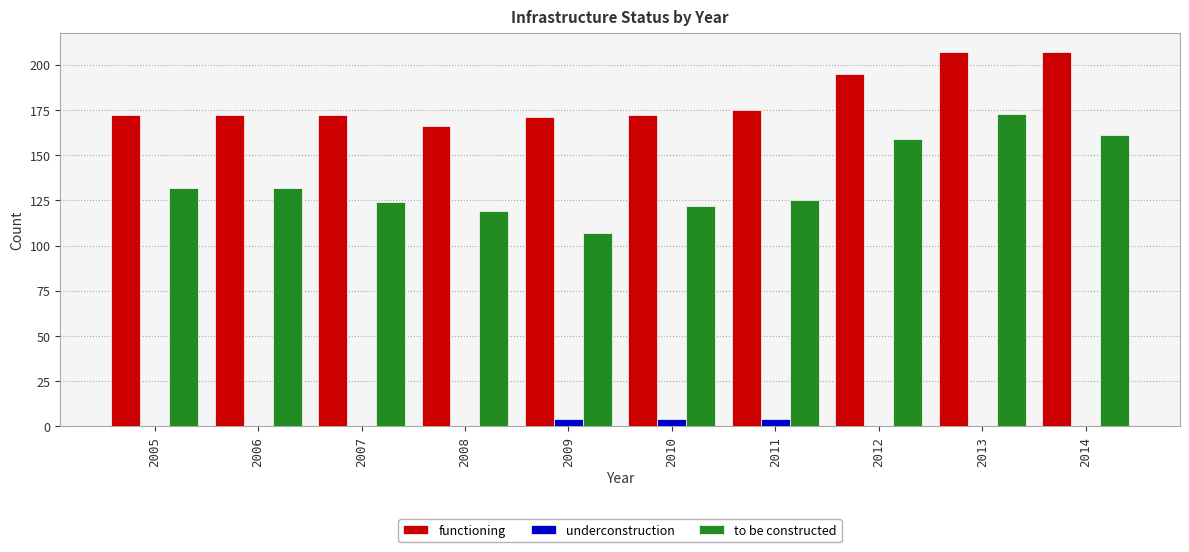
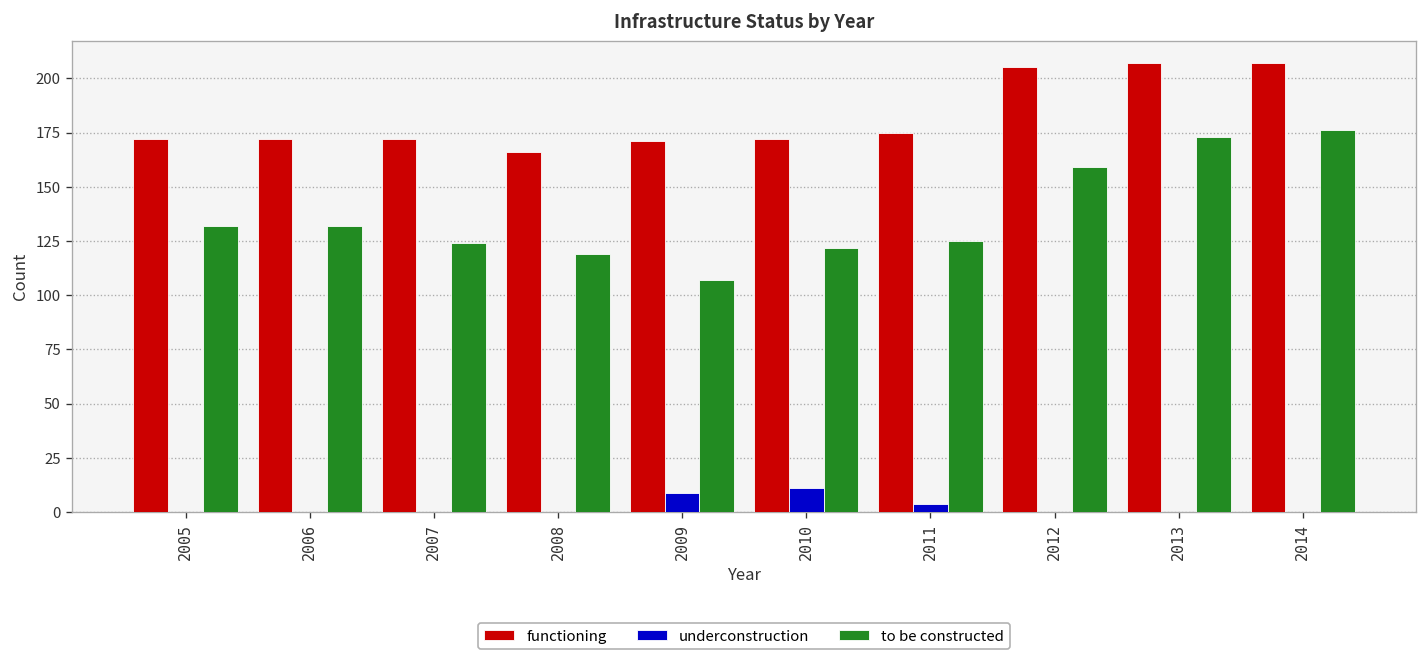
  {
    "functioning": {
      "2005": 172,
      "2006": 172,
      "2007": 172,
      "2008": 166,
      "2009": 171,
      "2010": 172,
      "2011": 175,
-     "2012": 195,
+     "2012": 205,
      "2013": 207,
      "2014": 207
    },
    "underconstruction": {
      "2005": 0,
      "2006": 0,
      "2007": 0,
      "2008": 0,
-     "2009": 4,
-     "2010": 4,
+     "2009": 9,
+     "2010": 11,
      "2011": 4,
      "2012": 0,
      "2013": 0,
      "2014": 0
    },
    "to be constructed": {
      "2005": 132,
      "2006": 132,
      "2007": 124,
      "2008": 119,
      "2009": 107,
      "2010": 122,
      "2011": 125,
      "2012": 159,
      "2013": 173,
-     "2014": 161
+     "2014": 176
    }
  }
